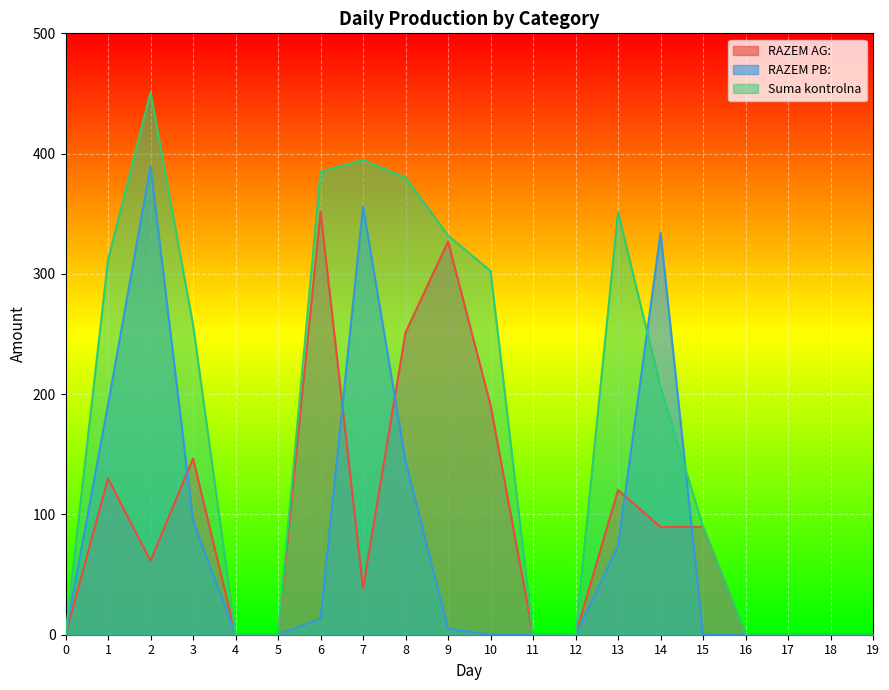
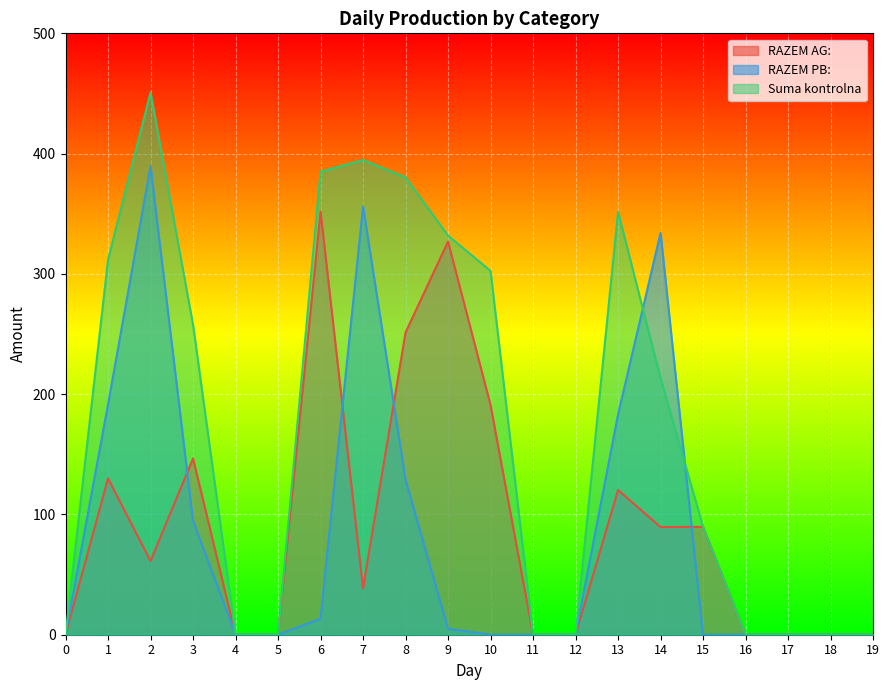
  {
    "RAZEM AG:": {
      "1": 130,
      "2": 61,
      "3": 147,
      "6": 352,
      "7": 39,
      "8": 251,
      "9": 327,
      "10": 191,
      "13": 120,
      "14": 90
    },
    "RAZEM PB:": {
      "1": 191,
      "2": 389,
      "3": 95,
      "6": 13,
      "7": 356,
-     "8": 144,
+     "8": 129,
      "9": 5,
      "10": 0,
-     "13": 74,
+     "13": 183,
      "14": 334,
      "15": 0
    },
    "Suma kontrolna": {
      "1": 312,
      "2": 451,
      "3": 258,
      "6": 385,
      "7": 395,
      "8": 380,
      "9": 332,
      "10": 302,
      "13": 352,
-     "14": 206
+     "14": 213
    }
  }
